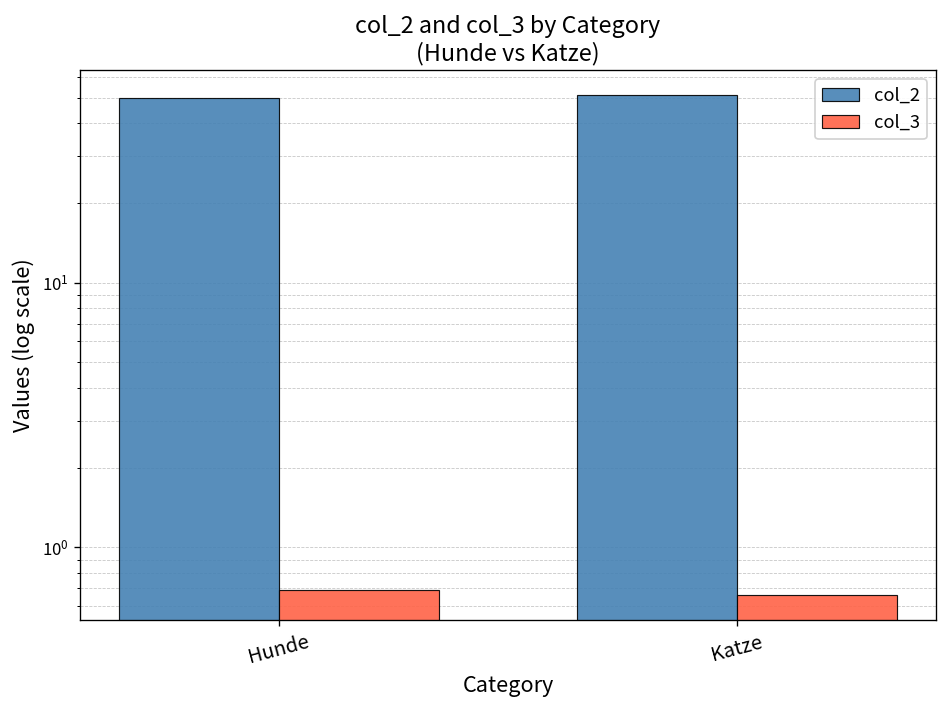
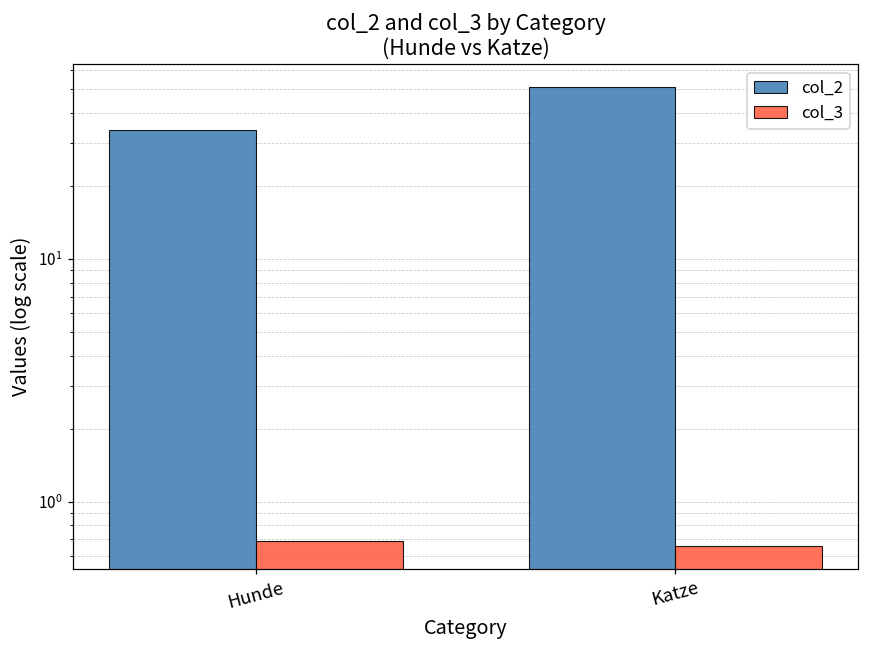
  {
    "col_2": {
-     "Hunde": 50,
+     "Hunde": 34,
      "Katze": 51
    },
    "col_3": {
      "Hunde": 0.69,
      "Katze": 0.66
    }
  }
